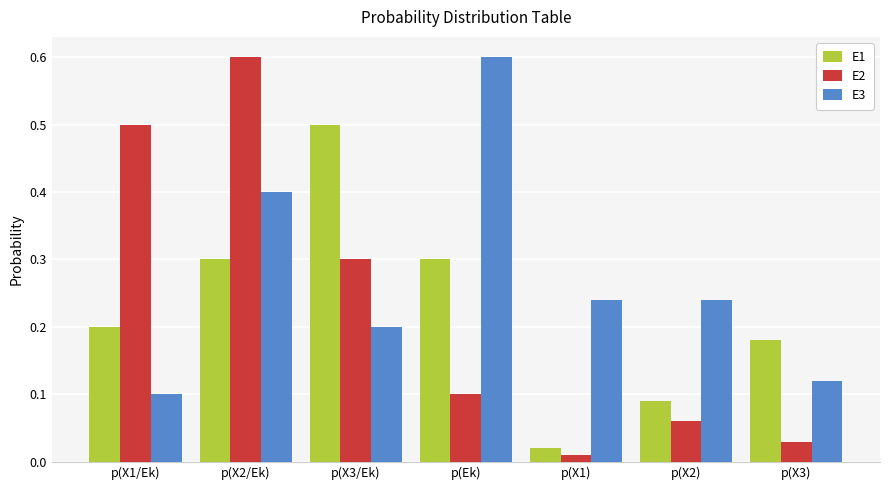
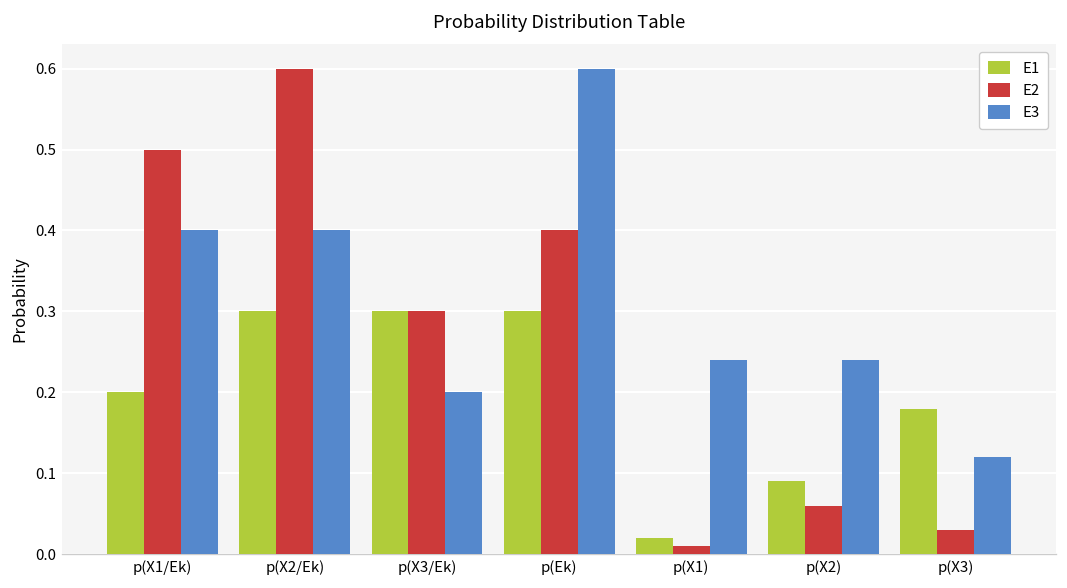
  {
    "E1": {
      "p(X1/Ek)": 0.2,
      "p(X2/Ek)": 0.3,
-     "p(X3/Ek)": 0.5,
+     "p(X3/Ek)": 0.3,
      "p(Ek)": 0.3,
      "p(X1)": 0.02,
      "p(X2)": 0.09,
      "p(X3)": 0.18
    },
    "E2": {
      "p(X1/Ek)": 0.5,
      "p(X2/Ek)": 0.6,
      "p(X3/Ek)": 0.3,
-     "p(Ek)": 0.1,
+     "p(Ek)": 0.4,
      "p(X1)": 0.01,
      "p(X2)": 0.06,
      "p(X3)": 0.03
    },
    "E3": {
-     "p(X1/Ek)": 0.1,
+     "p(X1/Ek)": 0.4,
      "p(X2/Ek)": 0.4,
      "p(X3/Ek)": 0.2,
      "p(Ek)": 0.6,
      "p(X1)": 0.24,
      "p(X2)": 0.24,
      "p(X3)": 0.12
    }
  }
